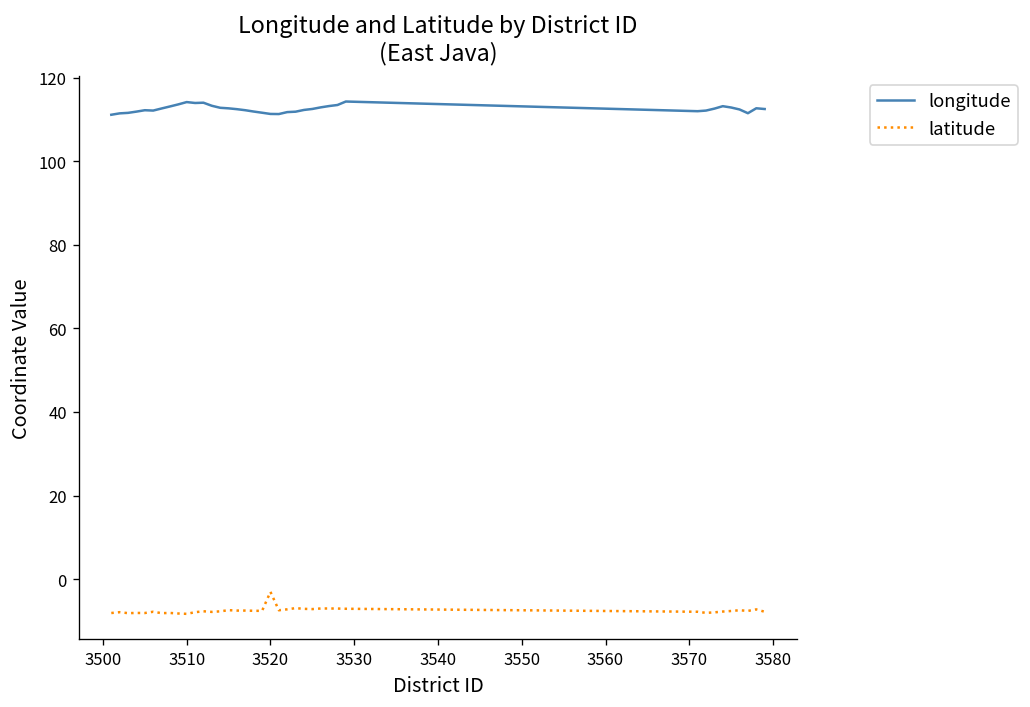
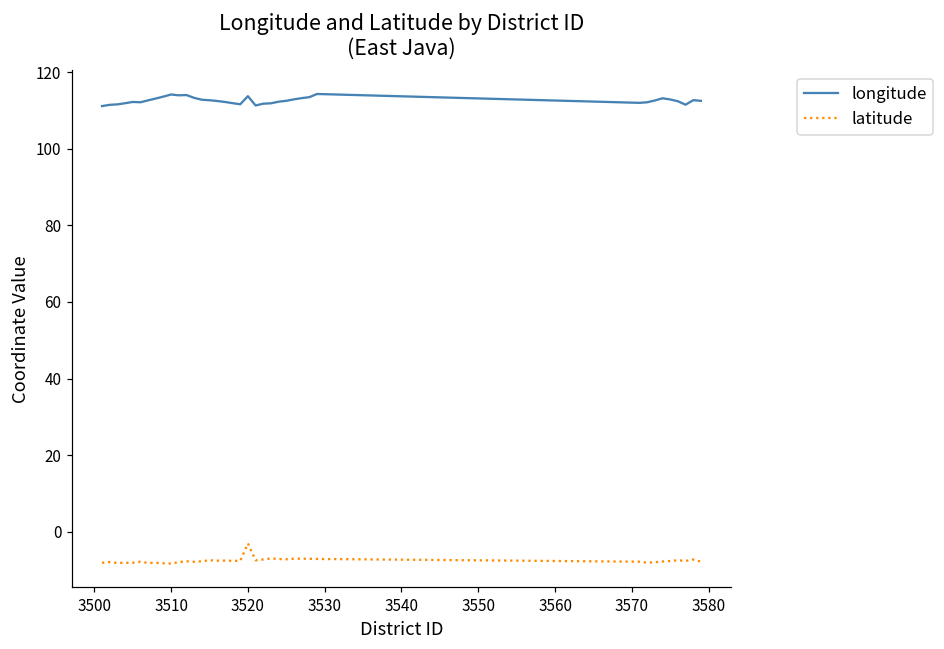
  {
    "longitude": {
      "3510": 114,
-     "3520": 111
+     "3520": 114
    },
    "latitude": {
      "3510": -8,
      "3520": -3
    }
  }
